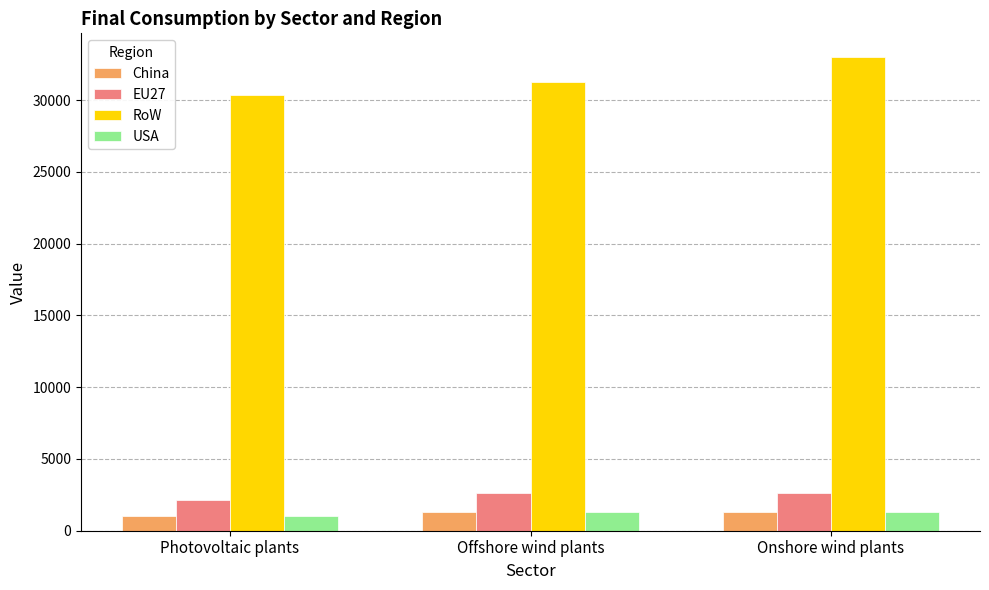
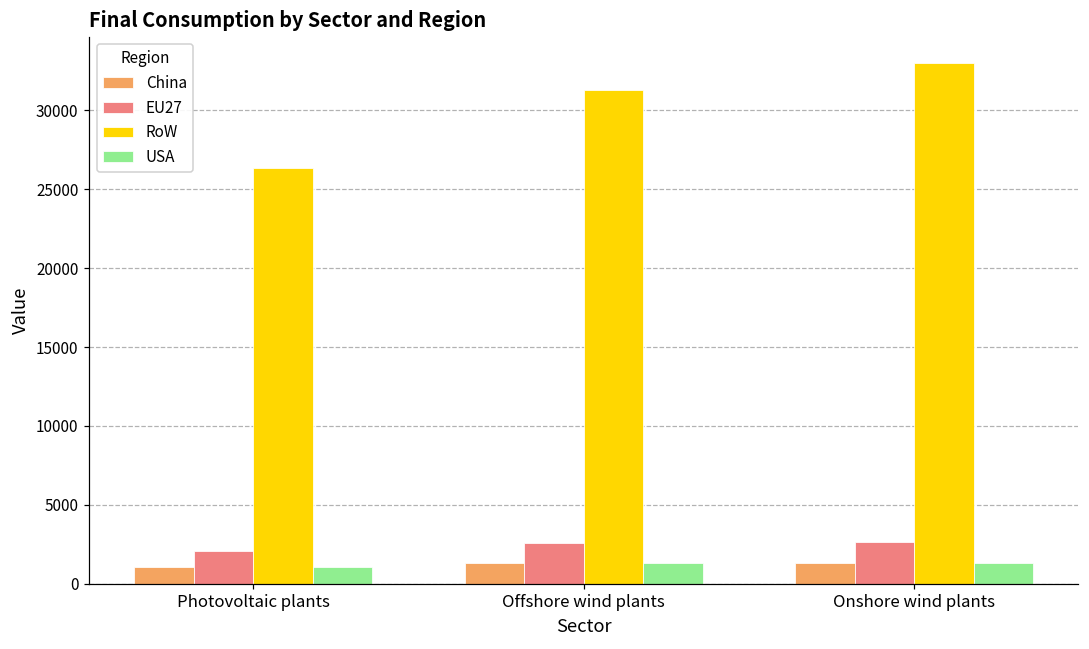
  {
    "RoW": {
-     "Photovoltaic plants": 30300,
+     "Photovoltaic plants": 26300,
      "Offshore wind plants": 31300,
      "Onshore wind plants": 33000
    },
    "USA": {
      "Photovoltaic plants": 1100,
      "Offshore wind plants": 1300,
      "Onshore wind plants": 1300
    }
  }
